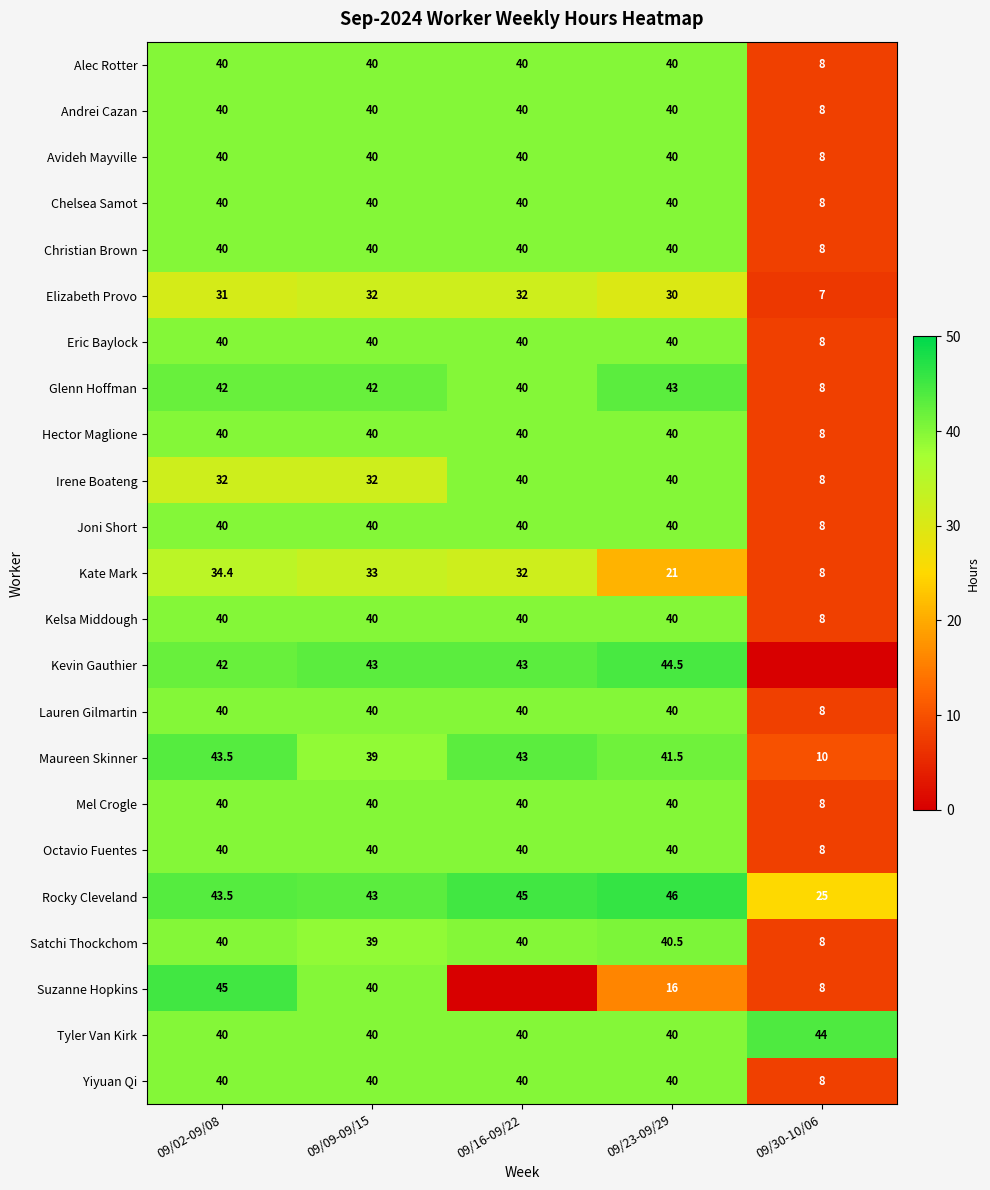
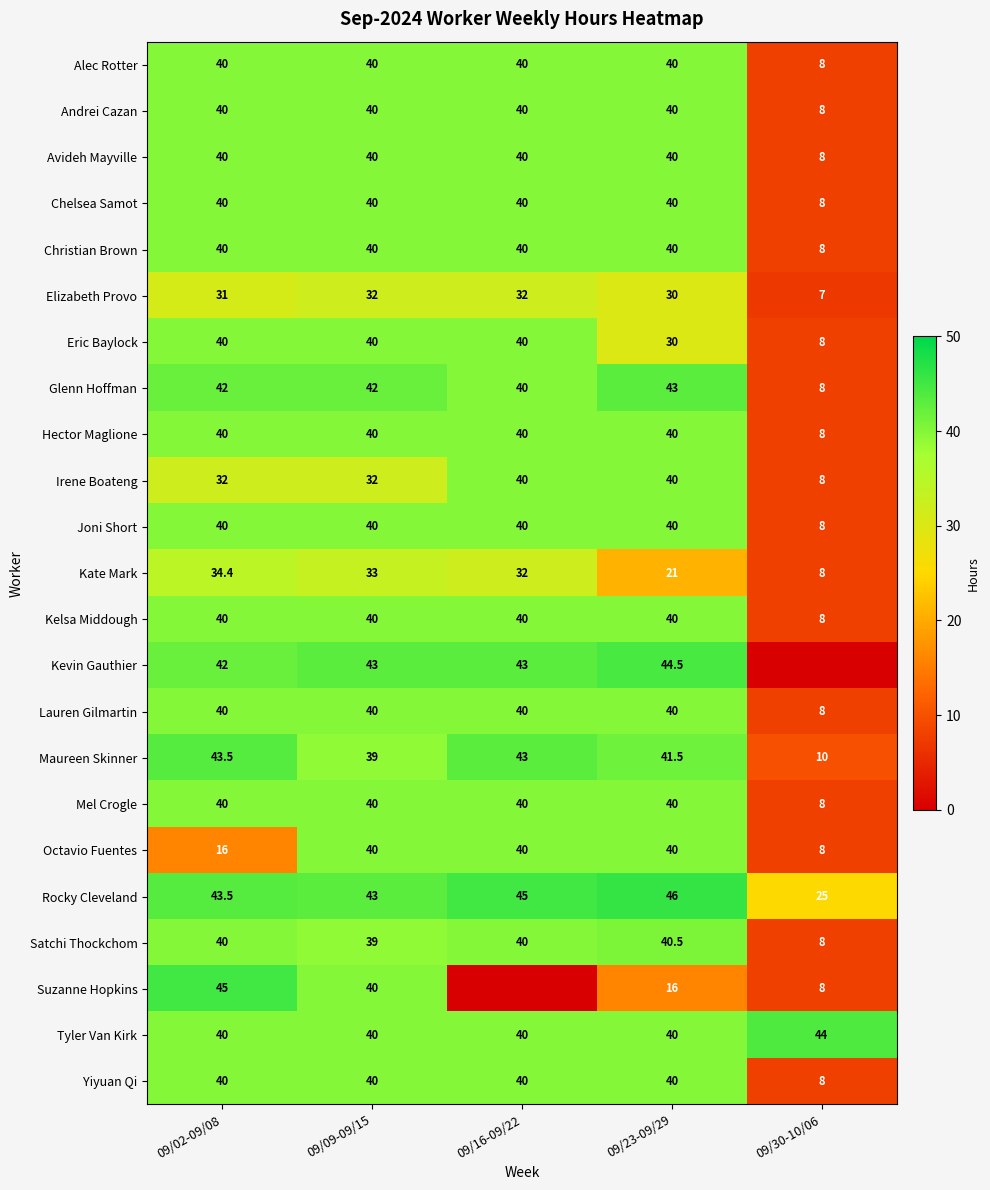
  {
    "Alec Rotter": {
      "09/02-09/08": 40,
      "09/09-09/15": 40,
      "09/16-09/22": 40,
      "09/23-09/29": 40,
      "09/30-10/06": 8
    },
    "Andrei Cazan": {
      "09/02-09/08": 40,
      "09/09-09/15": 40,
      "09/16-09/22": 40,
      "09/23-09/29": 40,
      "09/30-10/06": 8
    },
    "Avideh Mayville": {
      "09/02-09/08": 40,
      "09/09-09/15": 40,
      "09/16-09/22": 40,
      "09/23-09/29": 40,
      "09/30-10/06": 8
    },
    "Chelsea Samot": {
      "09/02-09/08": 40,
      "09/09-09/15": 40,
      "09/16-09/22": 40,
      "09/23-09/29": 40,
      "09/30-10/06": 8
    },
    "Christian Brown": {
      "09/02-09/08": 40,
      "09/09-09/15": 40,
      "09/16-09/22": 40,
      "09/23-09/29": 40,
      "09/30-10/06": 8
    },
    "Elizabeth Provo": {
      "09/02-09/08": 31,
      "09/09-09/15": 32,
      "09/16-09/22": 32,
      "09/23-09/29": 30,
      "09/30-10/06": 7
    },
    "Eric Baylock": {
      "09/02-09/08": 40,
      "09/09-09/15": 40,
      "09/16-09/22": 40,
-     "09/23-09/29": 40,
+     "09/23-09/29": 30,
      "09/30-10/06": 8
    },
    "Glenn Hoffman": {
      "09/02-09/08": 42,
      "09/09-09/15": 42,
      "09/16-09/22": 40,
      "09/23-09/29": 43,
      "09/30-10/06": 8
    },
    "Hector Maglione": {
      "09/02-09/08": 40,
      "09/09-09/15": 40,
      "09/16-09/22": 40,
      "09/23-09/29": 40,
      "09/30-10/06": 8
    },
    "Irene Boateng": {
      "09/02-09/08": 32,
      "09/09-09/15": 32,
      "09/16-09/22": 40,
      "09/23-09/29": 40,
      "09/30-10/06": 8
    },
    "Joni Short": {
      "09/02-09/08": 40,
      "09/09-09/15": 40,
      "09/16-09/22": 40,
      "09/23-09/29": 40,
      "09/30-10/06": 8
    },
    "Kate Mark": {
      "09/02-09/08": 34.4,
      "09/09-09/15": 33,
      "09/16-09/22": 32,
      "09/23-09/29": 21,
      "09/30-10/06": 8
    },
    "Kelsa Middough": {
      "09/02-09/08": 40,
      "09/09-09/15": 40,
      "09/16-09/22": 40,
      "09/23-09/29": 40,
      "09/30-10/06": 8
    },
    "Kevin Gauthier": {
      "09/02-09/08": 42,
      "09/09-09/15": 43,
      "09/16-09/22": 43,
      "09/23-09/29": 44.5
    },
    "Lauren Gilmartin": {
      "09/02-09/08": 40,
      "09/09-09/15": 40,
      "09/16-09/22": 40,
      "09/23-09/29": 40,
      "09/30-10/06": 8
    },
    "Maureen Skinner": {
      "09/02-09/08": 43.5,
      "09/09-09/15": 39,
      "09/16-09/22": 43,
      "09/23-09/29": 41.5,
      "09/30-10/06": 10
    },
    "Mel Crogle": {
      "09/02-09/08": 40,
      "09/09-09/15": 40,
      "09/16-09/22": 40,
      "09/23-09/29": 40,
      "09/30-10/06": 8
    },
    "Octavio Fuentes": {
-     "09/02-09/08": 40,
+     "09/02-09/08": 16,
      "09/09-09/15": 40,
      "09/16-09/22": 40,
      "09/23-09/29": 40,
      "09/30-10/06": 8
    },
    "Rocky Cleveland": {
      "09/02-09/08": 43.5,
      "09/09-09/15": 43,
      "09/16-09/22": 45,
      "09/23-09/29": 46,
      "09/30-10/06": 25
    },
    "Satchi Thockchom": {
      "09/02-09/08": 40,
      "09/09-09/15": 39,
      "09/16-09/22": 40,
      "09/23-09/29": 40.5,
      "09/30-10/06": 8
    },
    "Suzanne Hopkins": {
      "09/02-09/08": 45,
      "09/09-09/15": 40,
      "09/23-09/29": 16,
      "09/30-10/06": 8
    },
    "Tyler Van Kirk": {
      "09/02-09/08": 40,
      "09/09-09/15": 40,
      "09/16-09/22": 40,
      "09/23-09/29": 40,
      "09/30-10/06": 44
    },
    "Yiyuan Qi": {
      "09/02-09/08": 40,
      "09/09-09/15": 40,
      "09/16-09/22": 40,
      "09/23-09/29": 40,
      "09/30-10/06": 8
    }
  }
